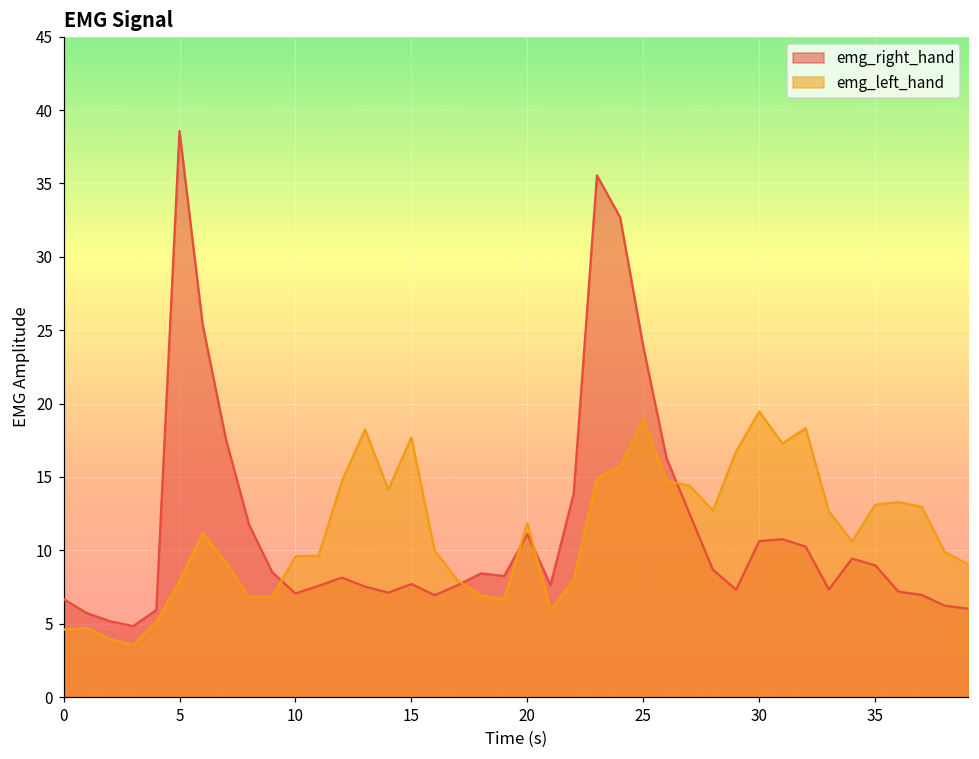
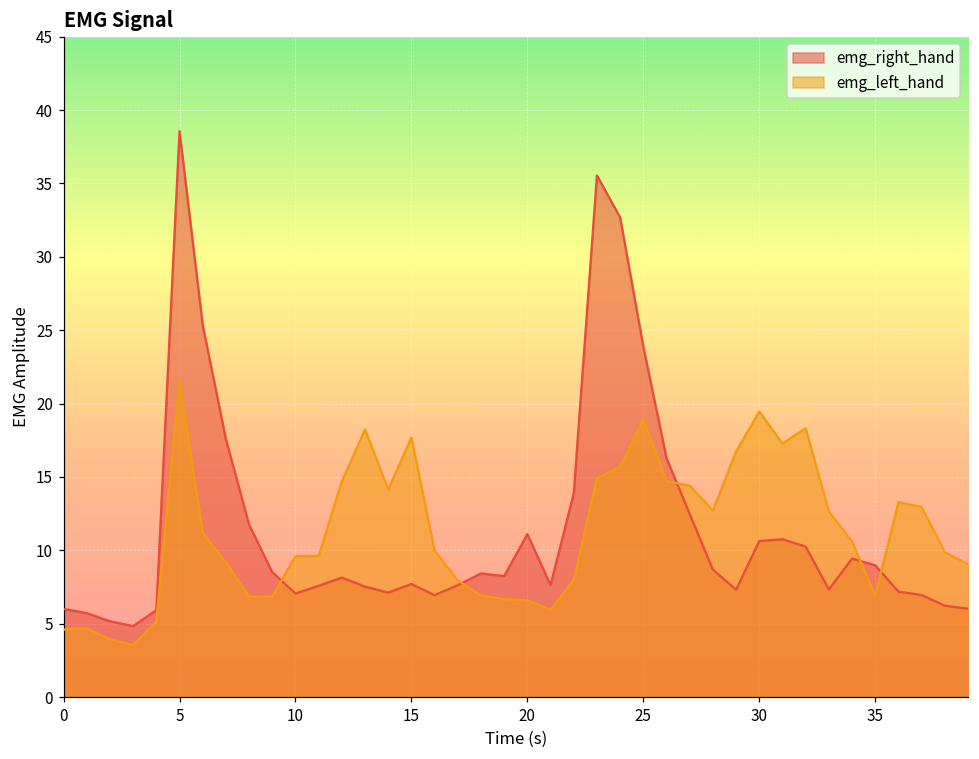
  {
    "emg_right_hand": {
-     "0": 6.7,
+     "0": 6.0,
      "5": 38.6,
      "10": 7.1,
      "15": 7.7,
      "20": 11.1,
      "25": 23.9,
      "30": 10.6,
      "35": 9.0
    },
    "emg_left_hand": {
      "0": 4.6,
-     "5": 7.9,
+     "5": 21.6,
      "10": 9.6,
      "15": 17.7,
-     "20": 11.9,
+     "20": 6.6,
      "25": 18.9,
      "30": 19.5,
-     "35": 13.1
+     "35": 6.9
    }
  }
